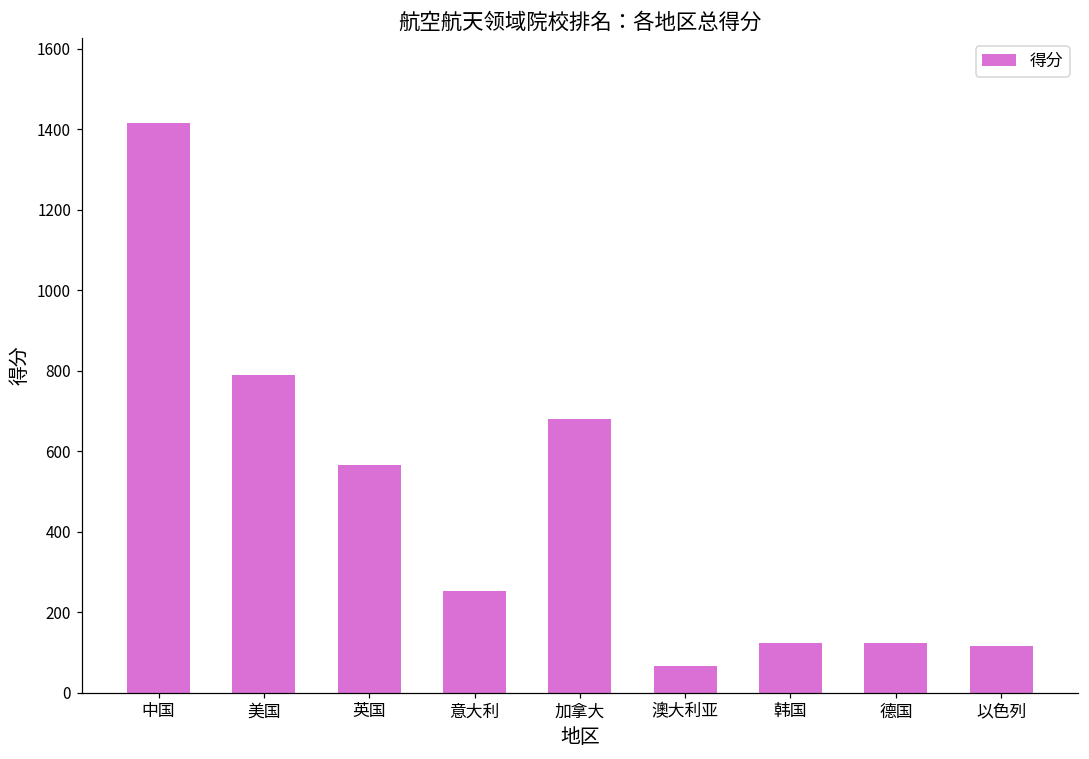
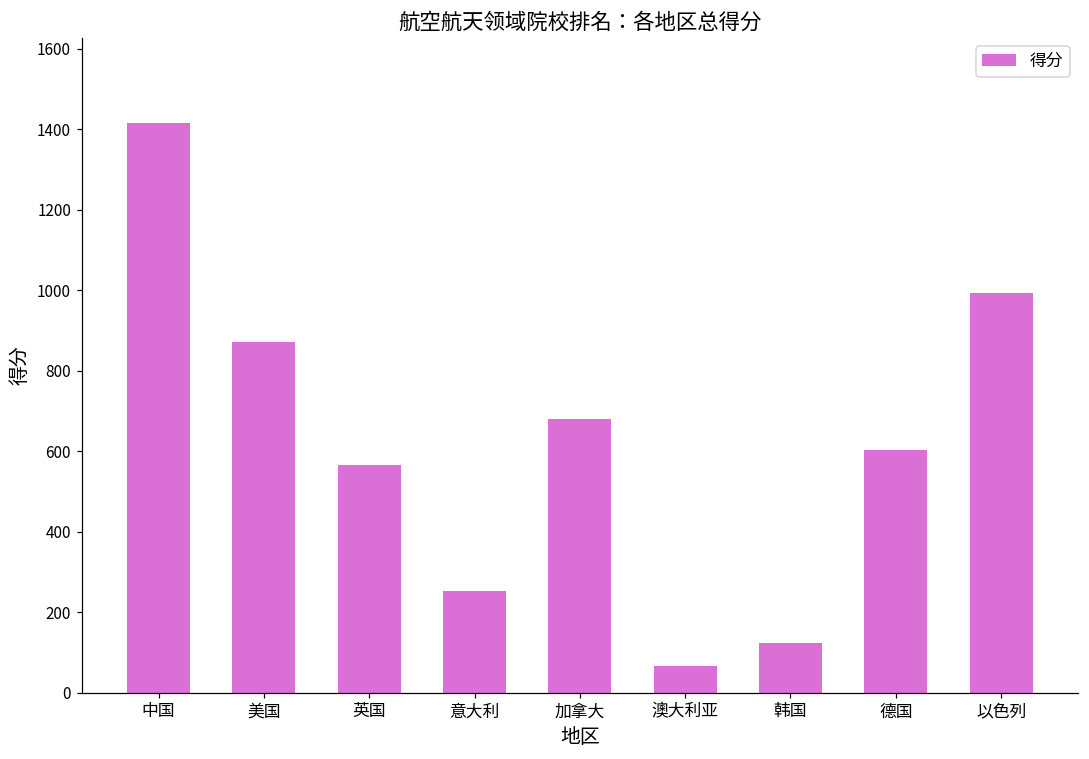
  {
    "中国": 1420,
-   "美国": 790,
+   "美国": 870,
    "英国": 570,
    "意大利": 250,
    "加拿大": 680,
    "澳大利亚": 70,
    "韩国": 120,
-   "德国": 120,
-   "以色列": 120
+   "德国": 600,
+   "以色列": 990
  }
